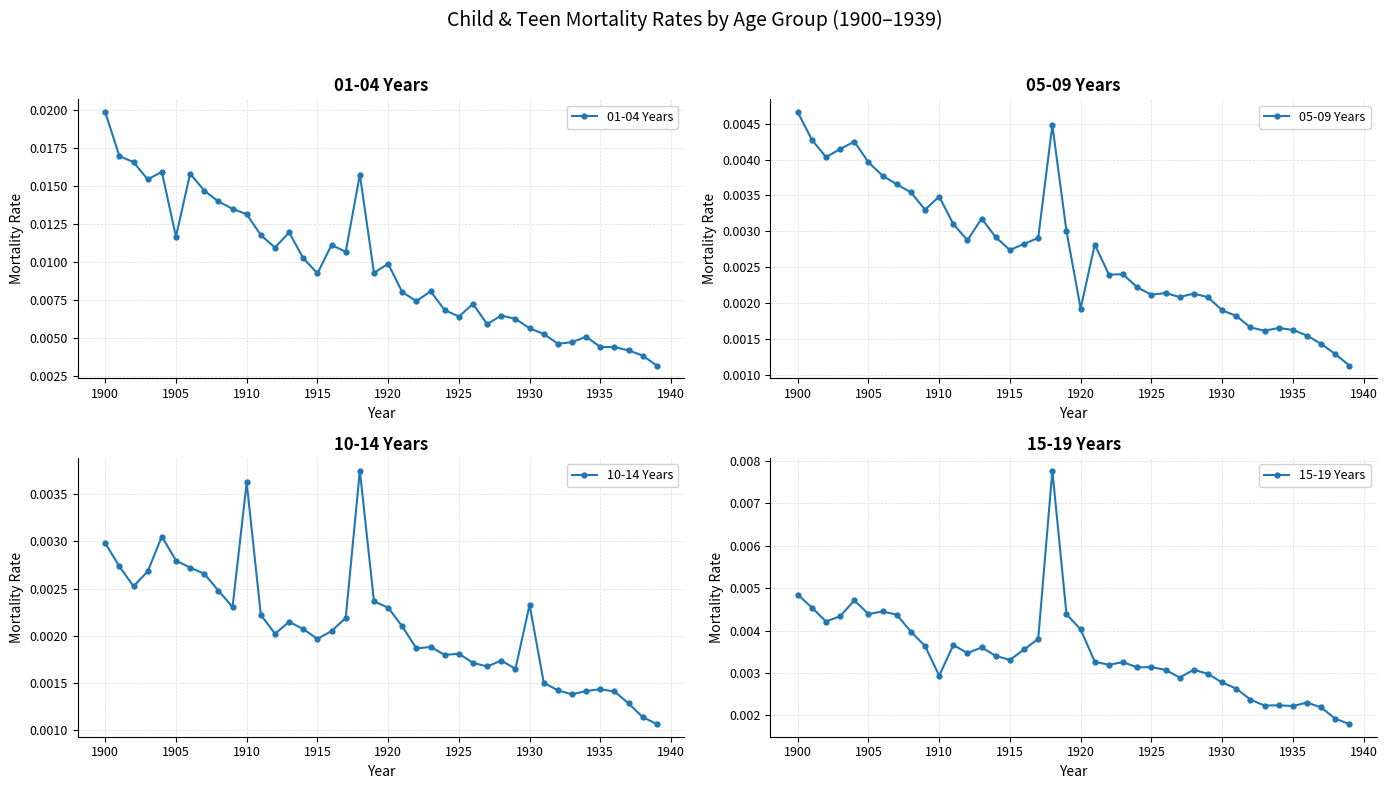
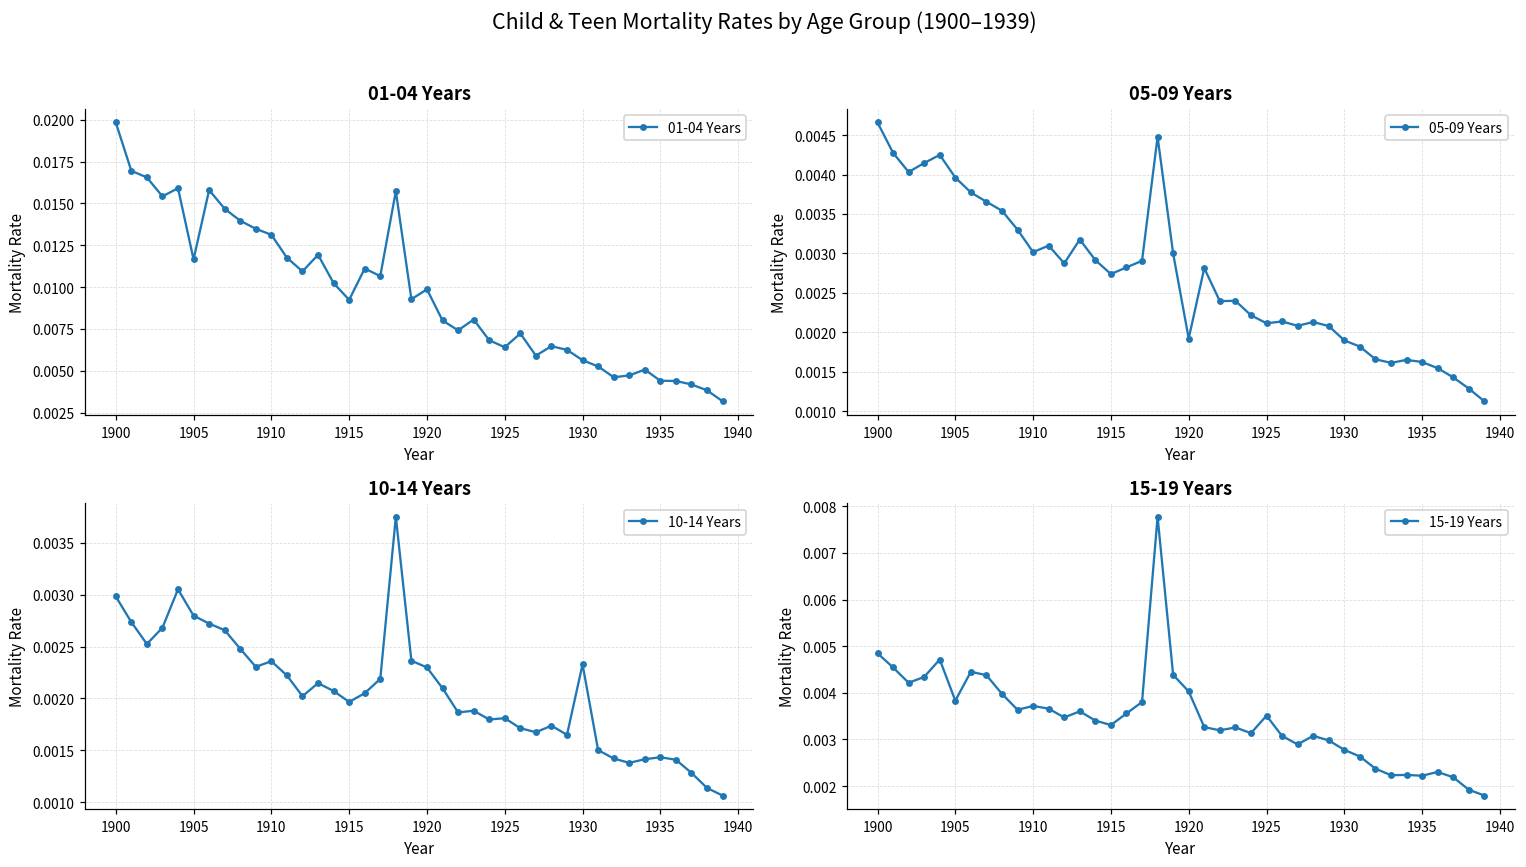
  {
    "01-04 Years": {
      "1900": 0.0198,
      "1905": 0.0117,
      "1910": 0.0131,
      "1915": 0.0092,
      "1920": 0.0099,
      "1925": 0.0064,
      "1930": 0.0056,
      "1935": 0.0044
    },
    "05-09 Years": {
      "1900": 0.0047,
      "1905": 0.0040,
-     "1910": 0.0035,
+     "1910": 0.0030,
      "1915": 0.0027,
      "1920": 0.0019,
      "1925": 0.0021,
      "1930": 0.0019,
      "1935": 0.0016
    },
    "10-14 Years": {
      "1900": 0.0030,
      "1905": 0.0028,
-     "1910": 0.0036,
+     "1910": 0.0024,
      "1915": 0.0020,
      "1920": 0.0023,
      "1925": 0.0018,
      "1930": 0.0023,
      "1935": 0.0014
    },
    "15-19 Years": {
      "1900": 0.0048,
-     "1905": 0.0044,
-     "1910": 0.0029,
+     "1905": 0.0038,
+     "1910": 0.0037,
      "1915": 0.0033,
      "1920": 0.0040,
-     "1925": 0.0031,
+     "1925": 0.0035,
      "1930": 0.0028,
      "1935": 0.0022
    }
  }
